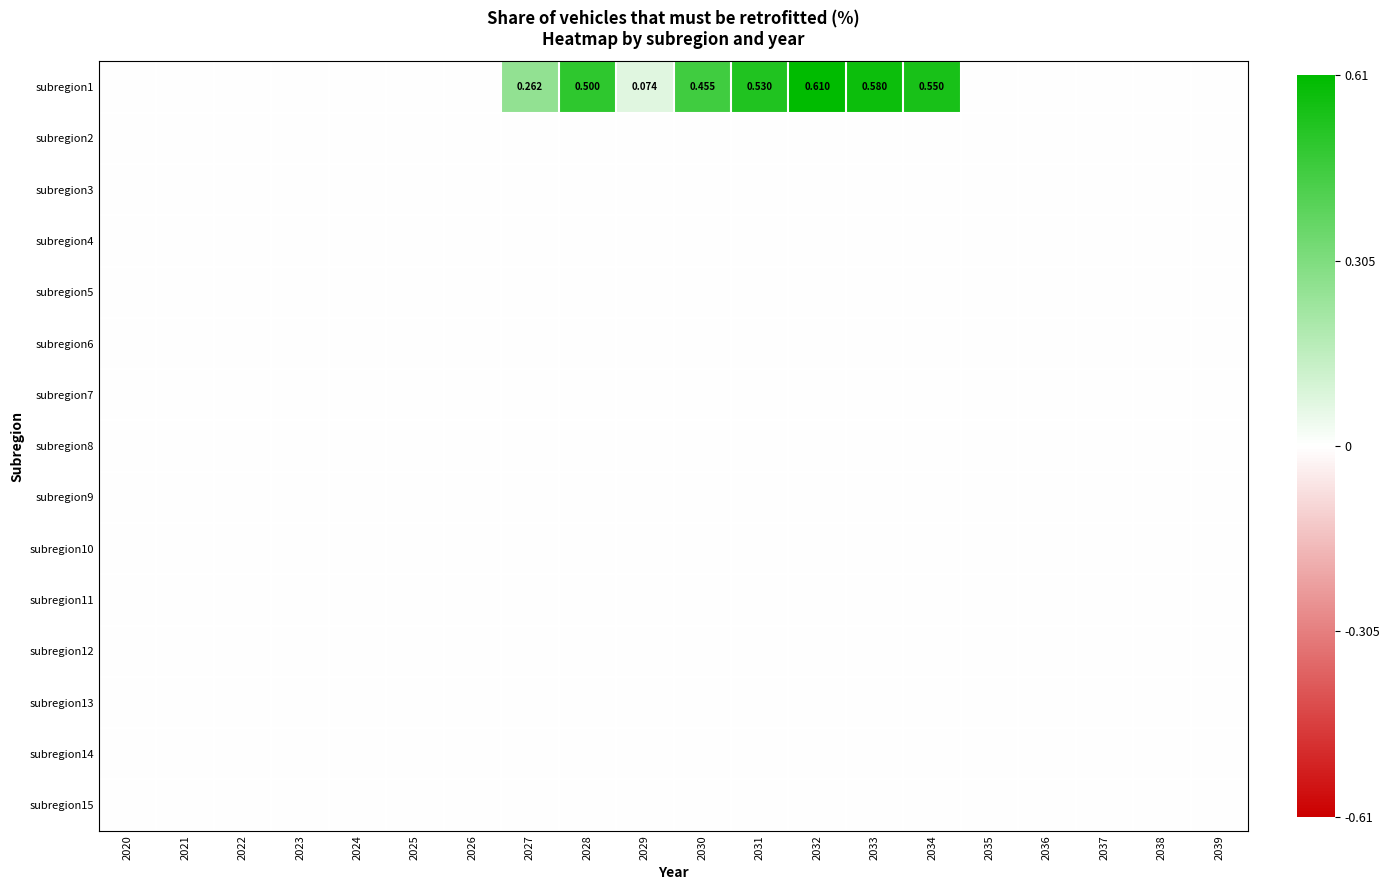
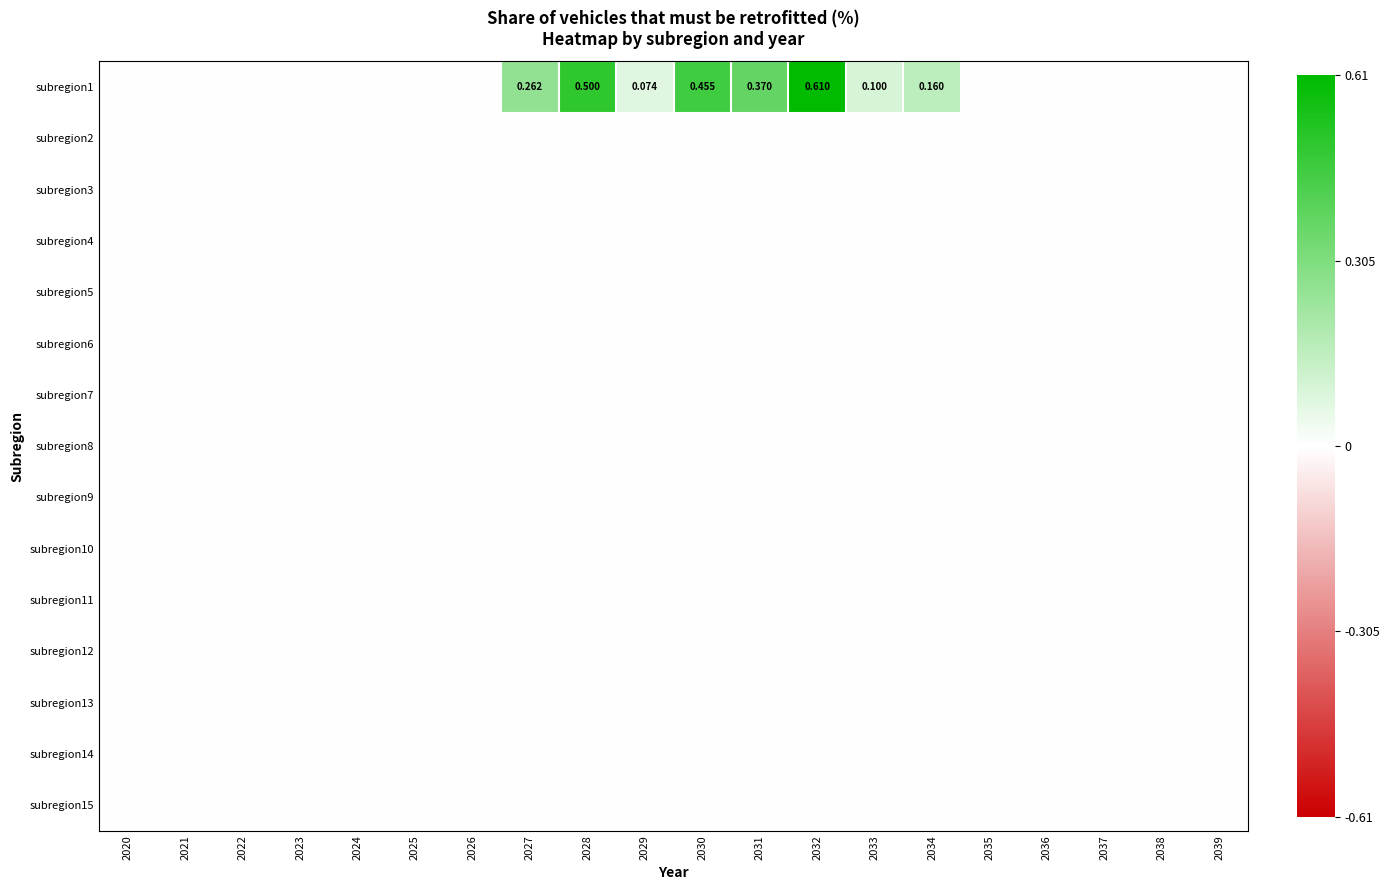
  {
    "subregion1": {
      "2027": 0.262,
      "2028": 0.500,
      "2029": 0.074,
      "2030": 0.455,
-     "2031": 0.530,
+     "2031": 0.370,
      "2032": 0.610,
-     "2033": 0.580,
-     "2034": 0.550
+     "2033": 0.100,
+     "2034": 0.160
    }
  }
